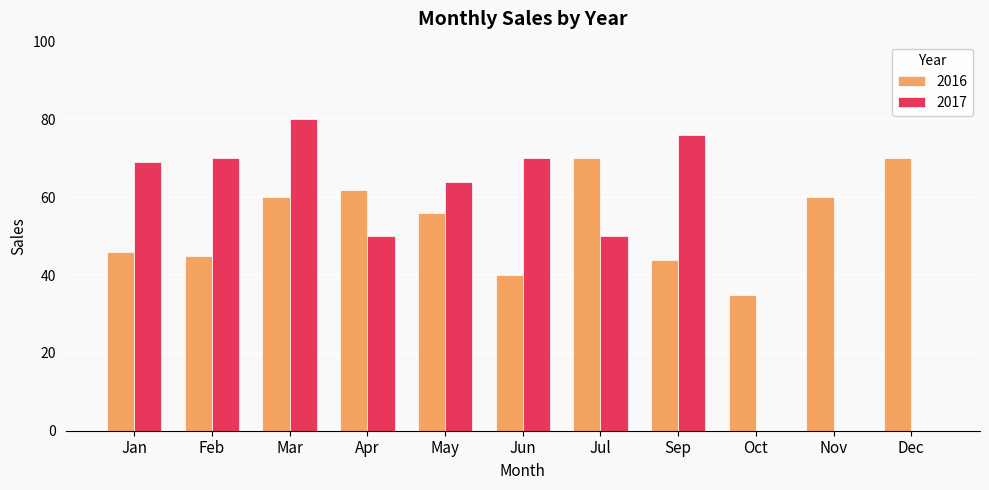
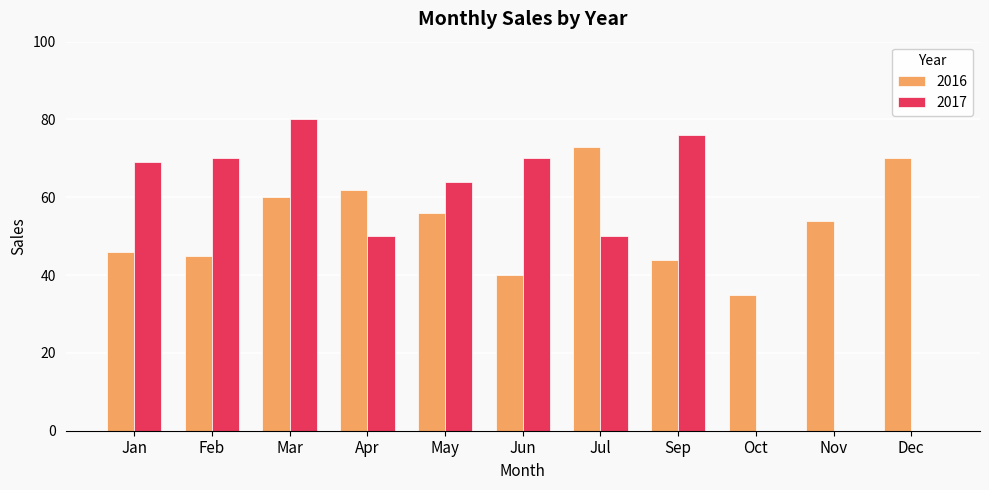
  {
    "2016": {
      "Jan": 46,
      "Feb": 45,
      "Mar": 60,
      "Apr": 62,
      "May": 56,
      "Jun": 40,
-     "Jul": 70,
+     "Jul": 73,
      "Sep": 44,
      "Oct": 35,
-     "Nov": 60,
+     "Nov": 54,
      "Dec": 70
    },
    "2017": {
      "Jan": 69,
      "Feb": 70,
      "Mar": 80,
      "Apr": 50,
      "May": 64,
      "Jun": 70,
      "Jul": 50,
      "Sep": 76,
      "Oct": 0,
      "Nov": 0,
      "Dec": 0
    }
  }
